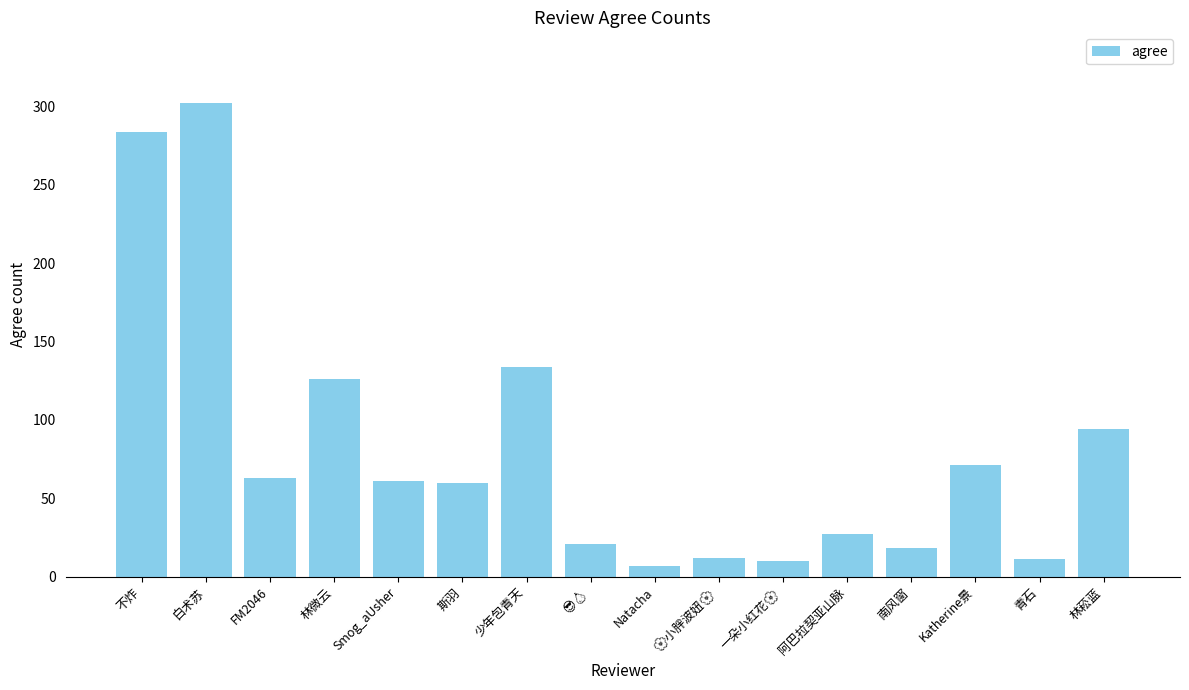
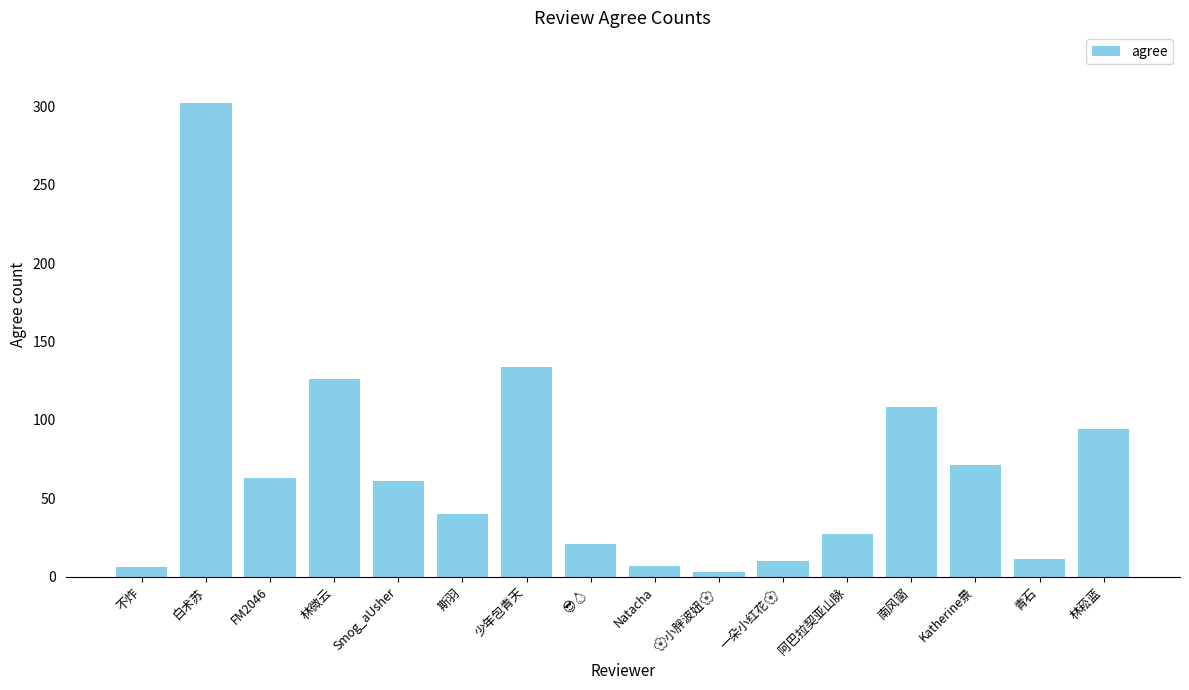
  {
-   "不炸": 284,
+   "不炸": 6,
    "白术苏": 302,
    "FM2046": 63,
    "林微云": 126,
    "Smog_aUsher": 61,
-   "斯羽": 60,
+   "斯羽": 40,
    "少年包青天": 134,
    "😎🍐": 21,
    "Natacha": 7,
-   "🌸小胖波妞🌸": 12,
+   "🌸小胖波妞🌸": 3,
    "一朵小红花🌸": 10,
    "阿巴拉契亚山脉": 27,
-   "南风窗": 18,
+   "南风窗": 108,
    "Katherine景": 71,
    "青石": 11,
    "林菘蓝": 94
  }
